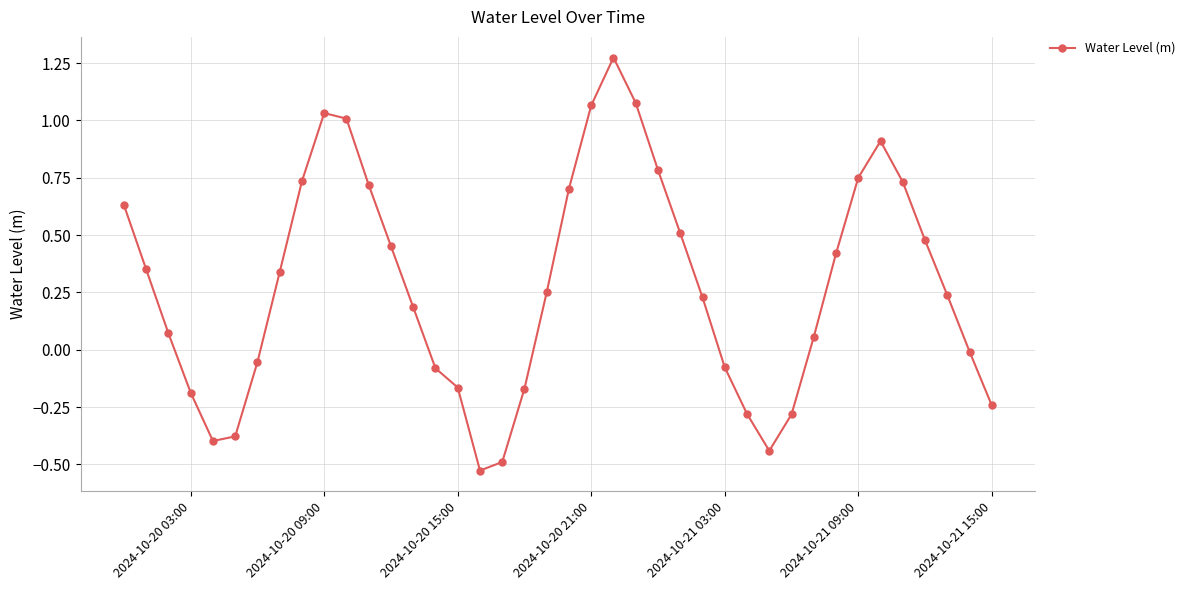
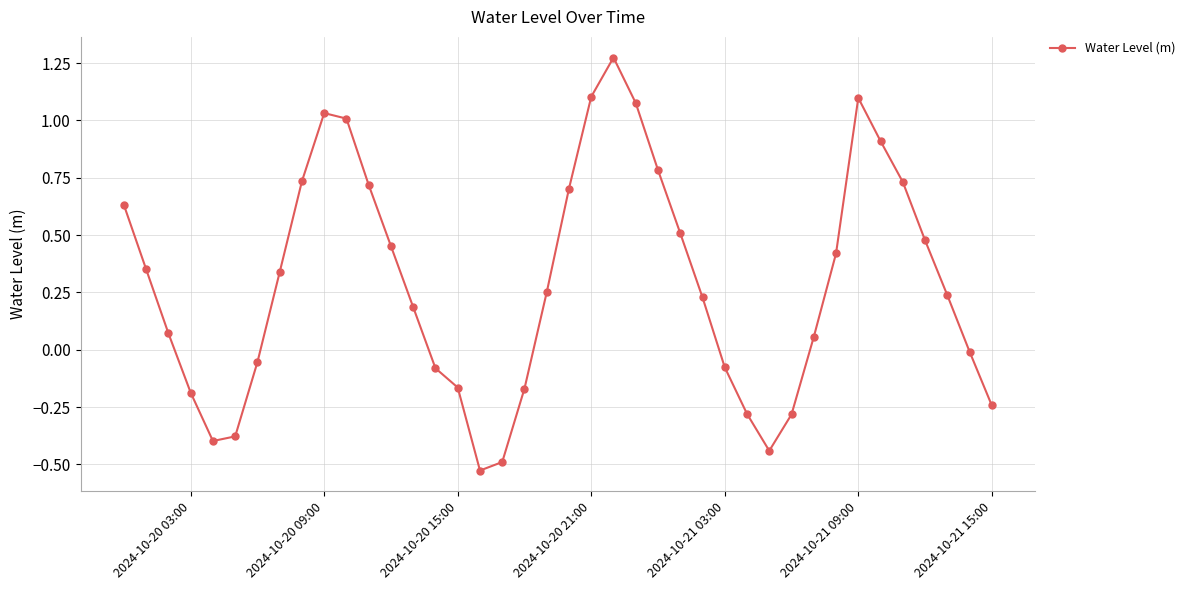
  {
    "2024-10-20 03:00": -0.19,
    "2024-10-20 09:00": 1.03,
    "2024-10-20 15:00": -0.16,
-   "2024-10-20 21:00": 1.07,
+   "2024-10-20 21:00": 1.10,
    "2024-10-21 03:00": -0.08,
-   "2024-10-21 09:00": 0.75,
+   "2024-10-21 09:00": 1.10,
    "2024-10-21 15:00": -0.24
  }
